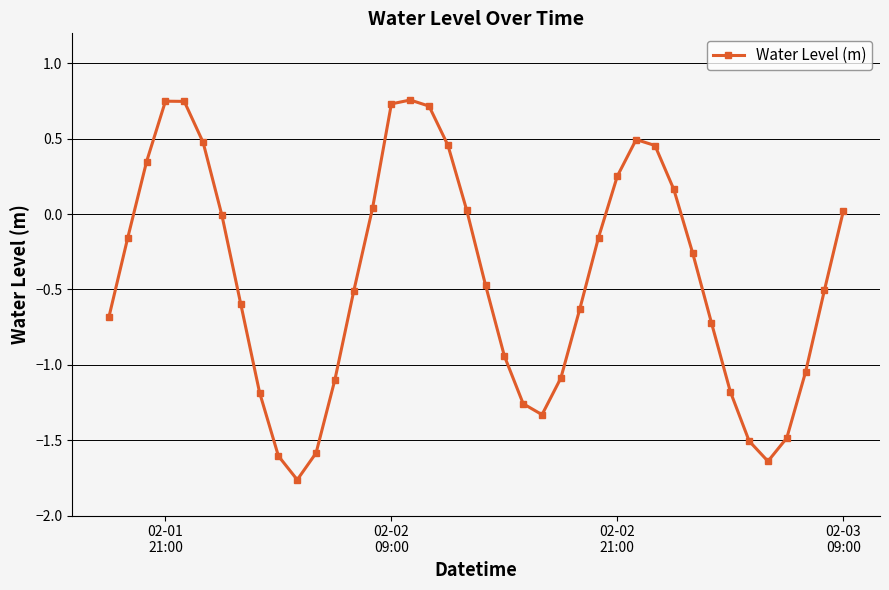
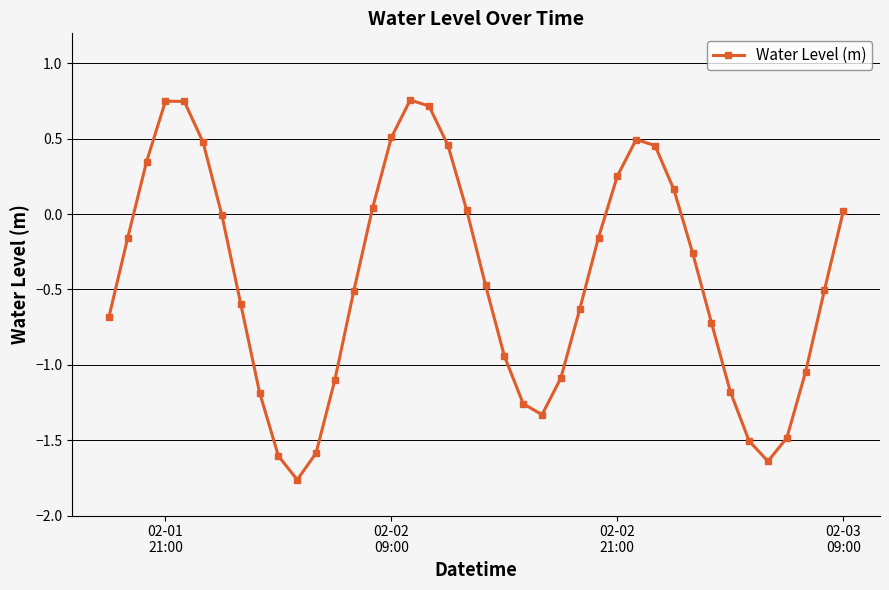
  {
    "02-01 21:00": 0.75,
-   "02-02 09:00": 0.73,
+   "02-02 09:00": 0.51,
    "02-02 21:00": 0.25,
    "02-03 09:00": 0.02
  }
